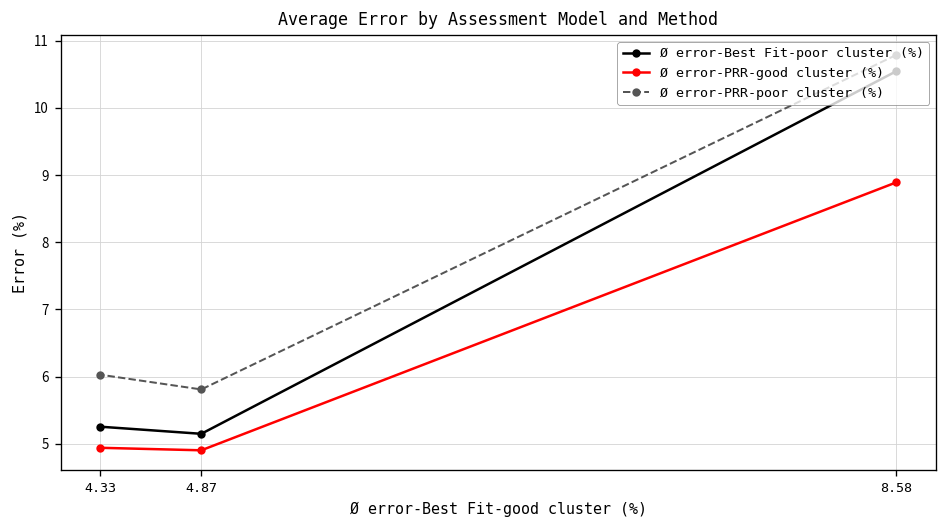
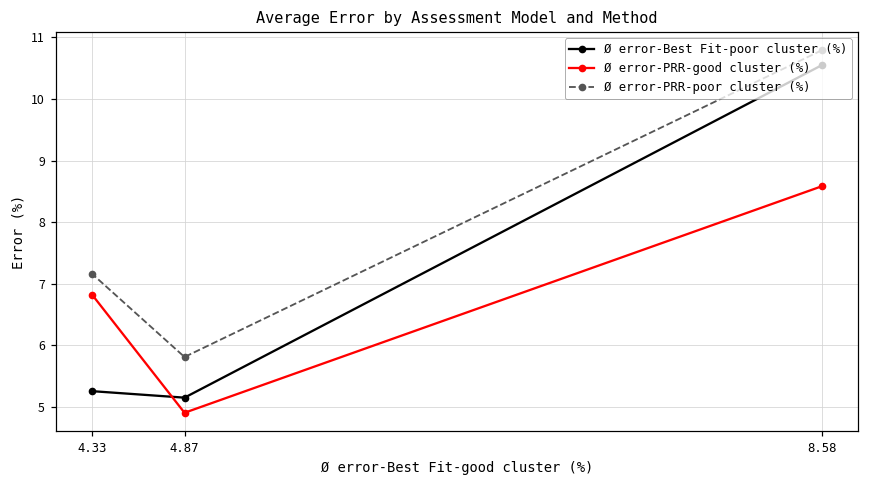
  {
    "Ø error-Best Fit-poor cluster (%)": {
      "4.33": 5.3,
      "4.87": 5.1
    },
    "Ø error-PRR-good cluster (%)": {
-     "4.33": 4.9,
+     "4.33": 6.8,
      "4.87": 4.9,
-     "8.58": 8.9
+     "8.58": 8.6
    },
    "Ø error-PRR-poor cluster (%)": {
-     "4.33": 6.0,
+     "4.33": 7.2,
      "4.87": 5.8
    }
  }
